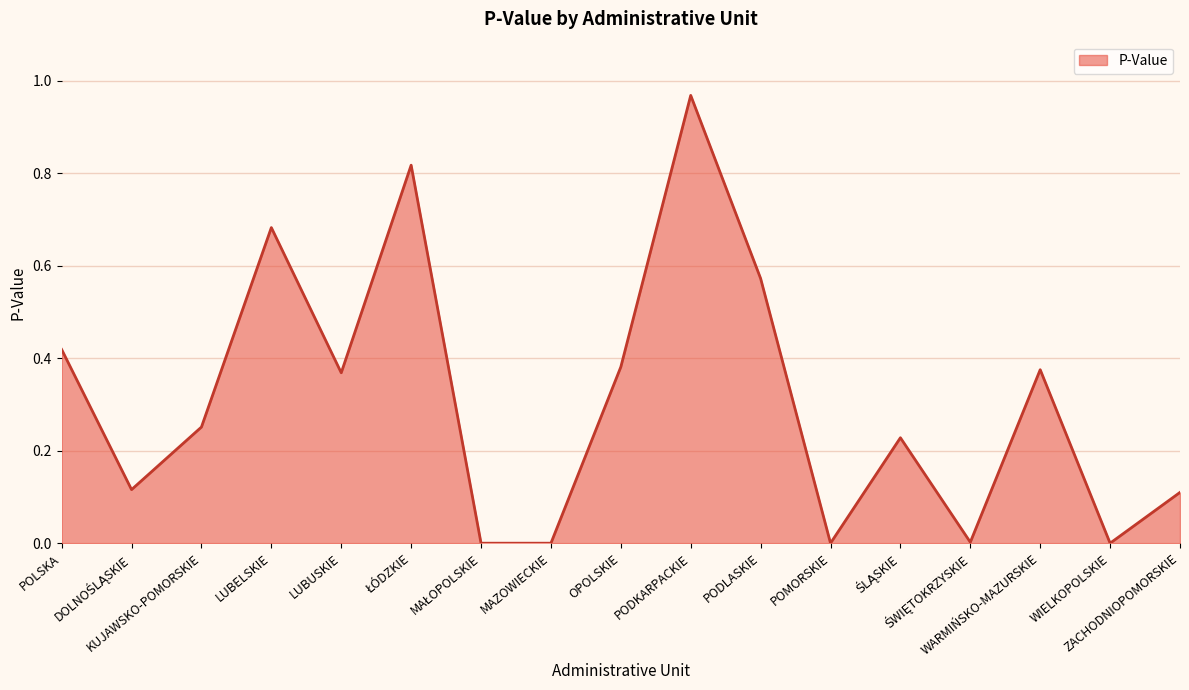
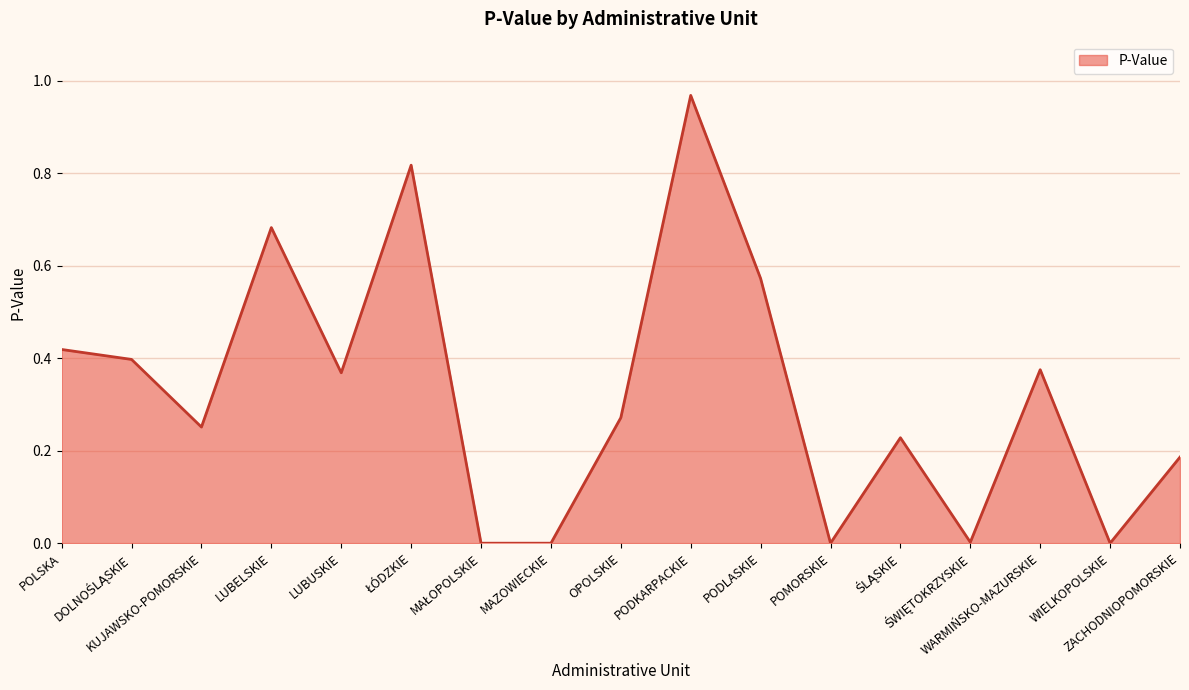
  {
    "POLSKA": 0.42,
-   "DOLNOŚLĄSKIE": 0.12,
+   "DOLNOŚLĄSKIE": 0.40,
    "KUJAWSKO-POMORSKIE": 0.25,
    "LUBELSKIE": 0.68,
    "LUBUSKIE": 0.37,
    "ŁÓDZKIE": 0.82,
    "MAŁOPOLSKIE": 0.00,
    "MAZOWIECKIE": 0.00,
-   "OPOLSKIE": 0.38,
+   "OPOLSKIE": 0.27,
    "PODKARPACKIE": 0.97,
    "PODLASKIE": 0.57,
    "POMORSKIE": 0.00,
    "ŚLĄSKIE": 0.23,
    "ŚWIĘTOKRZYSKIE": 0.00,
    "WARMIŃSKO-MAZURSKIE": 0.37,
    "WIELKOPOLSKIE": 0.00,
-   "ZACHODNIOPOMORSKIE": 0.11
+   "ZACHODNIOPOMORSKIE": 0.19
  }
